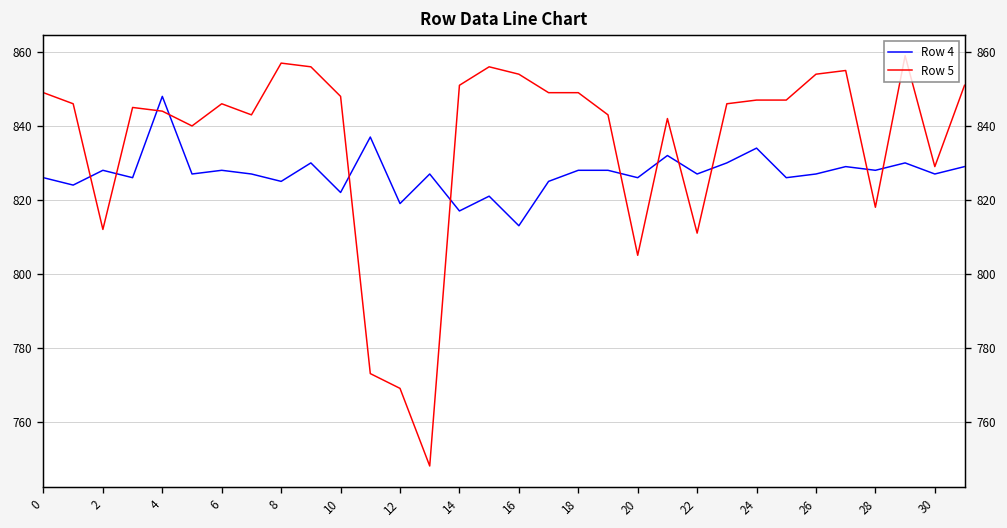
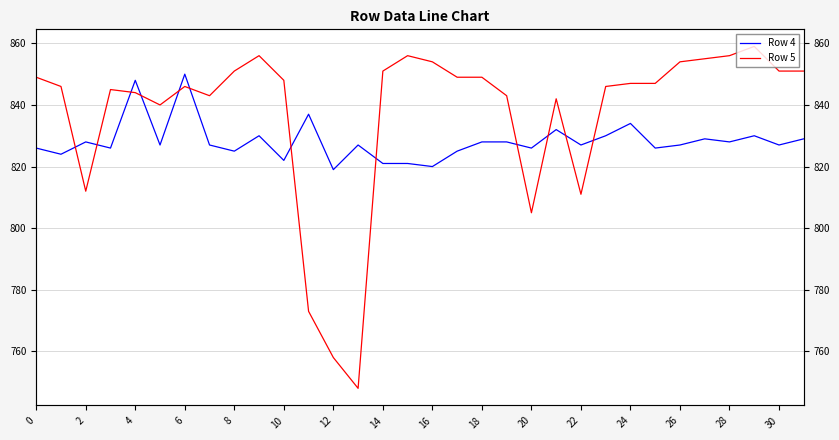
  {
    "Row 4": {
      "0": 826,
      "2": 828,
      "4": 848,
-     "6": 828,
+     "6": 850,
      "8": 825,
      "10": 822,
      "12": 819,
-     "14": 817,
-     "16": 813,
+     "14": 821,
+     "16": 820,
      "18": 828,
      "20": 826,
      "22": 827,
      "24": 834,
      "26": 827,
      "28": 828,
      "30": 827
    },
    "Row 5": {
      "0": 849,
      "2": 812,
      "4": 844,
      "6": 846,
-     "8": 857,
+     "8": 851,
      "10": 848,
-     "12": 769,
+     "12": 758,
      "14": 851,
      "16": 854,
      "18": 849,
      "20": 805,
      "22": 811,
      "24": 847,
      "26": 854,
-     "28": 818,
-     "30": 829
+     "28": 856,
+     "30": 851
    }
  }
